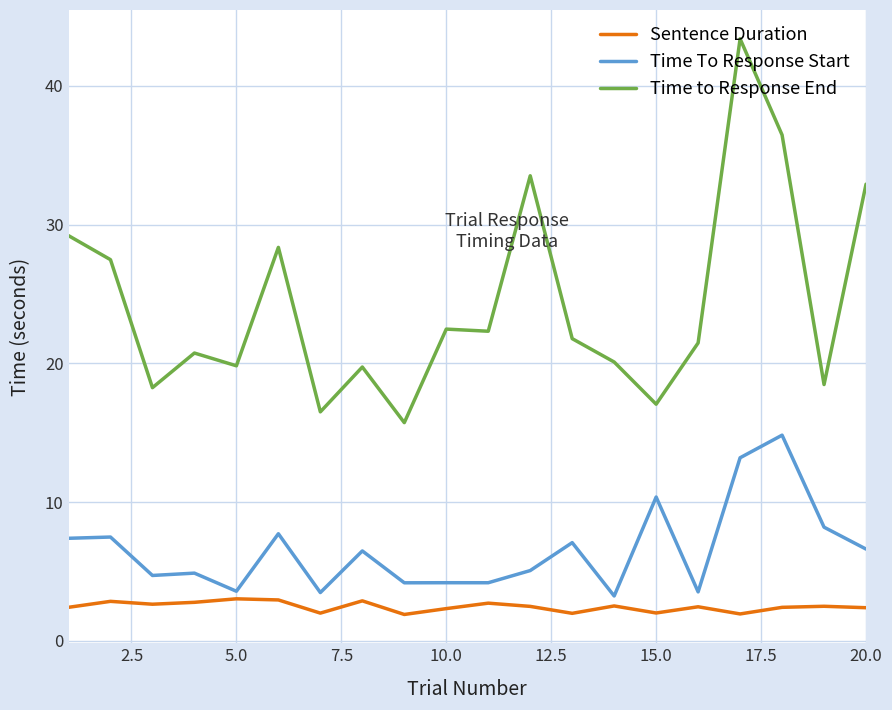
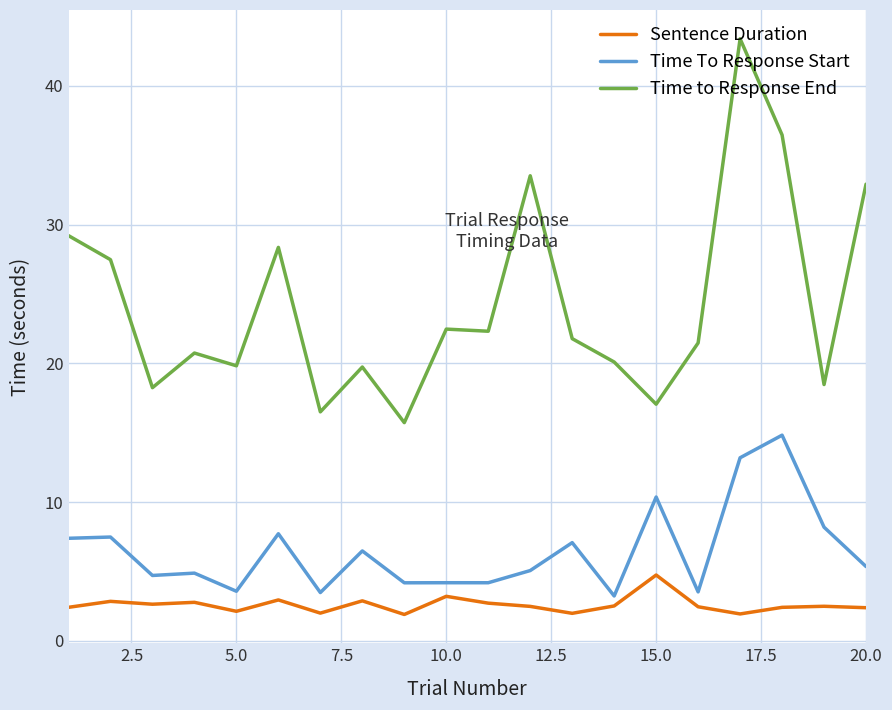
  {
    "Sentence Duration": {
-     "5.0": 3.0,
-     "10.0": 2.3,
-     "15.0": 2.0,
+     "5.0": 2.1,
+     "10.0": 3.2,
+     "15.0": 4.7,
      "20.0": 2.4
    },
    "Time To Response Start": {
      "5.0": 3.6,
      "10.0": 4.2,
      "15.0": 10.4,
-     "20.0": 6.6
+     "20.0": 5.4
    },
    "Time to Response End": {
      "5.0": 19.8,
      "10.0": 22.5,
      "15.0": 17.1,
      "20.0": 32.9
    }
  }
